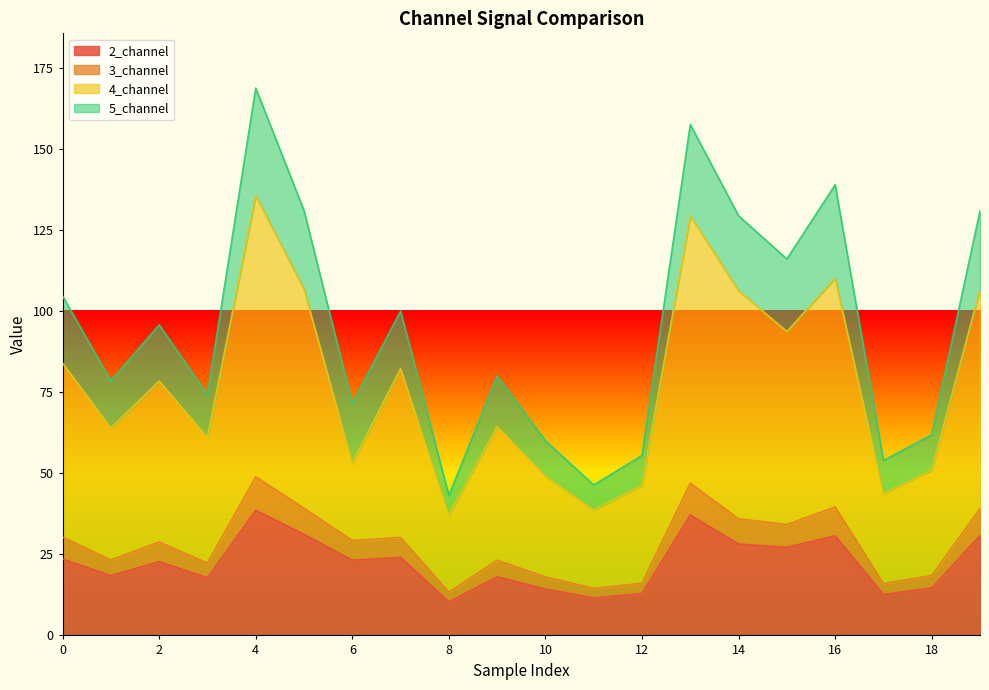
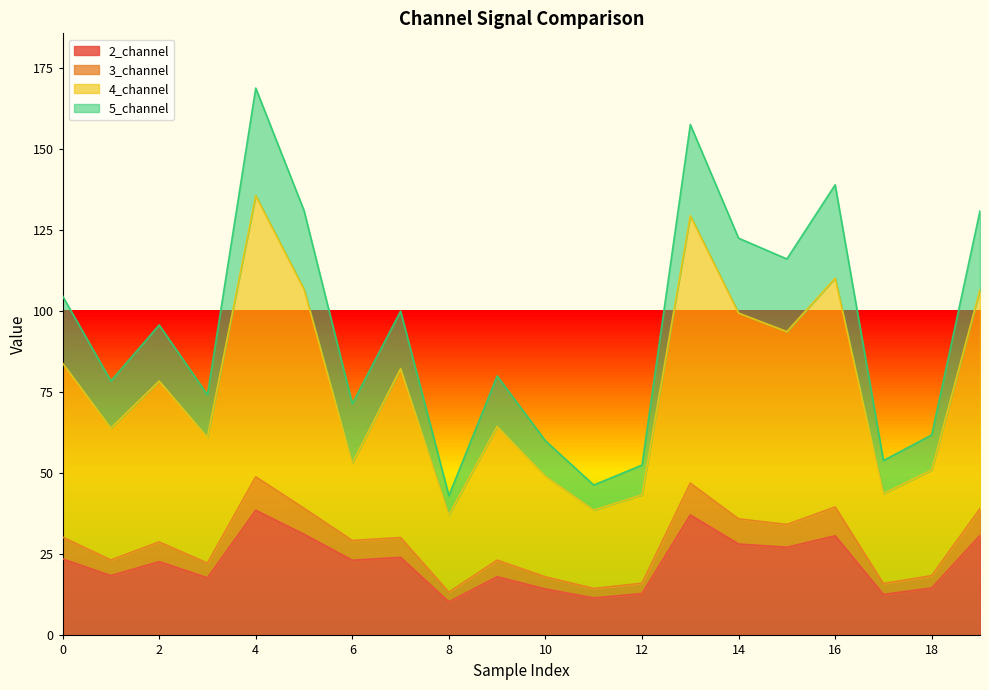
  {
    "4_channel": {
      "0": 54,
      "2": 50,
      "4": 87,
      "6": 24,
      "8": 24,
      "10": 31,
-     "12": 30,
-     "14": 70,
+     "12": 27,
+     "14": 64,
      "16": 71,
      "18": 33
    },
    "5_channel": {
      "0": 21,
      "2": 17,
      "4": 33,
      "6": 18,
      "8": 6,
      "10": 11,
      "12": 9,
      "14": 23,
      "16": 29,
      "18": 11
    }
  }
